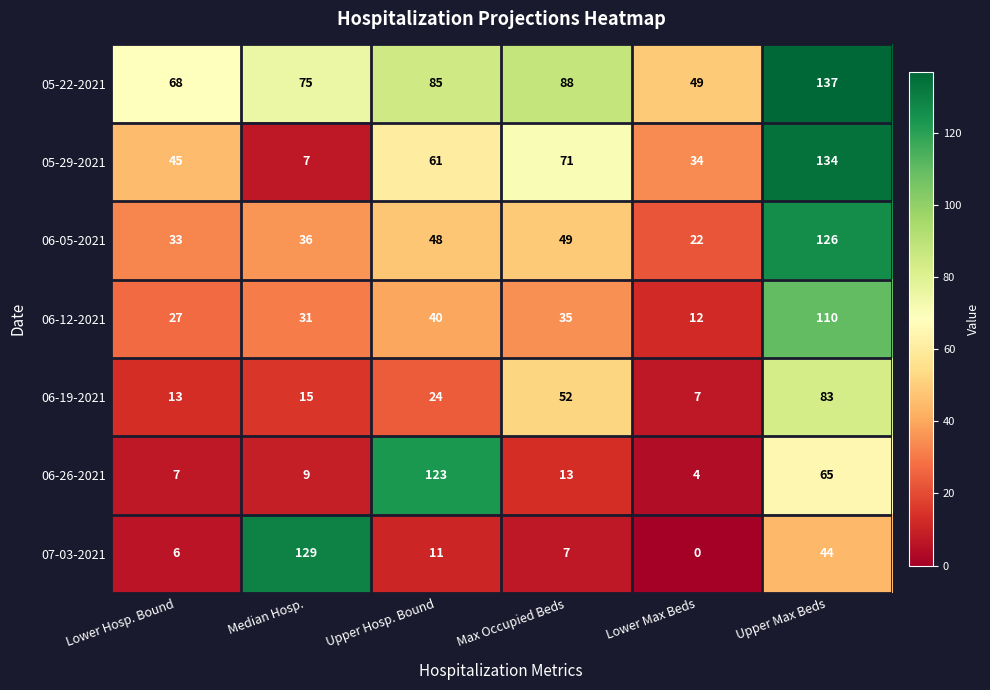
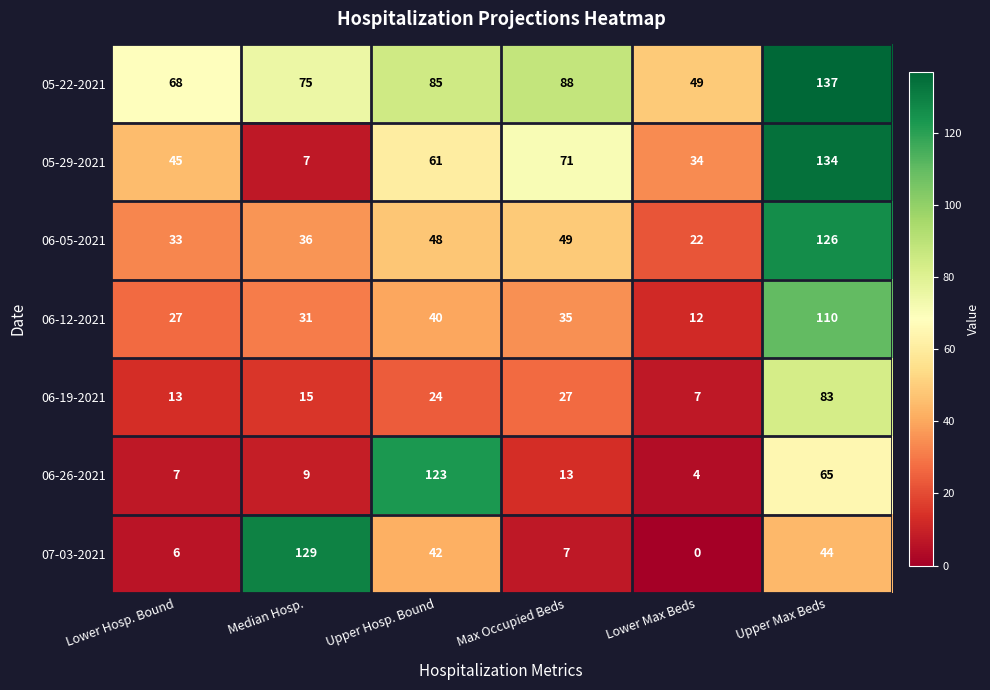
  {
    "05-22-2021": {
      "Lower Hosp. Bound": 68,
      "Median Hosp.": 75,
      "Upper Hosp. Bound": 85,
      "Max Occupied Beds": 88,
      "Lower Max Beds": 49,
      "Upper Max Beds": 137
    },
    "05-29-2021": {
      "Lower Hosp. Bound": 45,
      "Median Hosp.": 7,
      "Upper Hosp. Bound": 61,
      "Max Occupied Beds": 71,
      "Lower Max Beds": 34,
      "Upper Max Beds": 134
    },
    "06-05-2021": {
      "Lower Hosp. Bound": 33,
      "Median Hosp.": 36,
      "Upper Hosp. Bound": 48,
      "Max Occupied Beds": 49,
      "Lower Max Beds": 22,
      "Upper Max Beds": 126
    },
    "06-12-2021": {
      "Lower Hosp. Bound": 27,
      "Median Hosp.": 31,
      "Upper Hosp. Bound": 40,
      "Max Occupied Beds": 35,
      "Lower Max Beds": 12,
      "Upper Max Beds": 110
    },
    "06-19-2021": {
      "Lower Hosp. Bound": 13,
      "Median Hosp.": 15,
      "Upper Hosp. Bound": 24,
-     "Max Occupied Beds": 52,
+     "Max Occupied Beds": 27,
      "Lower Max Beds": 7,
      "Upper Max Beds": 83
    },
    "06-26-2021": {
      "Lower Hosp. Bound": 7,
      "Median Hosp.": 9,
      "Upper Hosp. Bound": 123,
      "Max Occupied Beds": 13,
      "Lower Max Beds": 4,
      "Upper Max Beds": 65
    },
    "07-03-2021": {
      "Lower Hosp. Bound": 6,
      "Median Hosp.": 129,
-     "Upper Hosp. Bound": 11,
+     "Upper Hosp. Bound": 42,
      "Max Occupied Beds": 7,
      "Lower Max Beds": 0,
      "Upper Max Beds": 44
    }
  }
